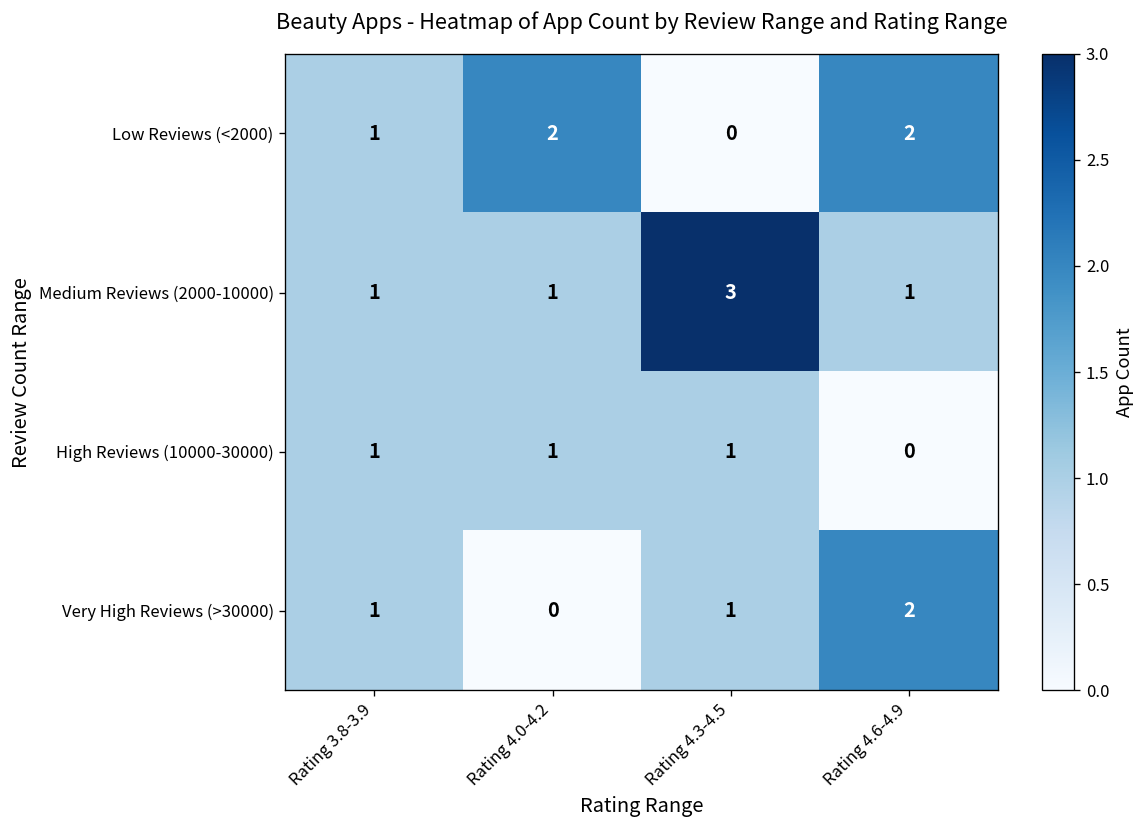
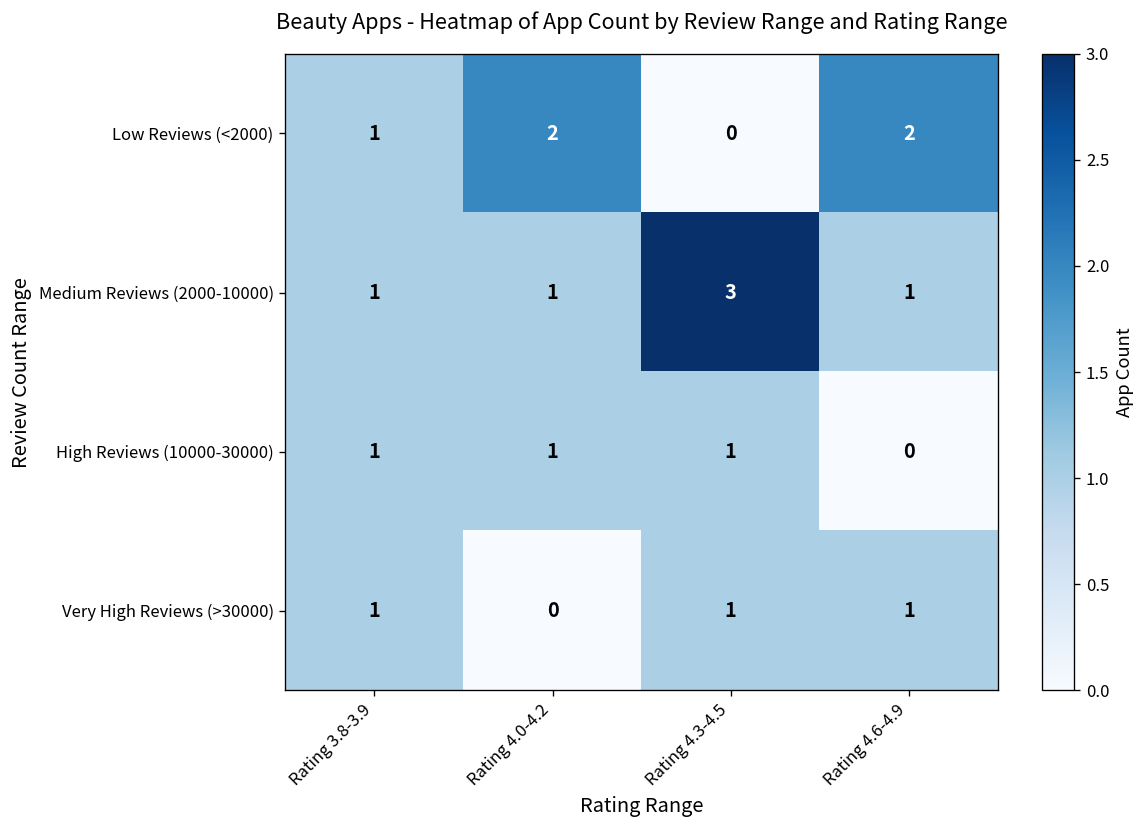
  {
    "Low Reviews (<2000)": {
      "Rating 3.8-3.9": 1,
      "Rating 4.0-4.2": 2,
      "Rating 4.3-4.5": 0,
      "Rating 4.6-4.9": 2
    },
    "Medium Reviews (2000-10000)": {
      "Rating 3.8-3.9": 1,
      "Rating 4.0-4.2": 1,
      "Rating 4.3-4.5": 3,
      "Rating 4.6-4.9": 1
    },
    "High Reviews (10000-30000)": {
      "Rating 3.8-3.9": 1,
      "Rating 4.0-4.2": 1,
      "Rating 4.3-4.5": 1,
      "Rating 4.6-4.9": 0
    },
    "Very High Reviews (>30000)": {
      "Rating 3.8-3.9": 1,
      "Rating 4.0-4.2": 0,
      "Rating 4.3-4.5": 1,
-     "Rating 4.6-4.9": 2
+     "Rating 4.6-4.9": 1
    }
  }
